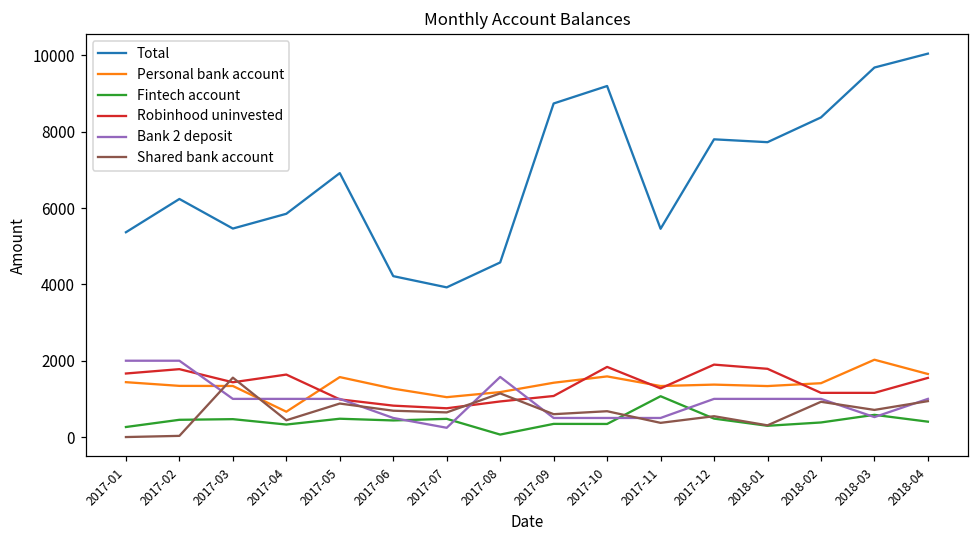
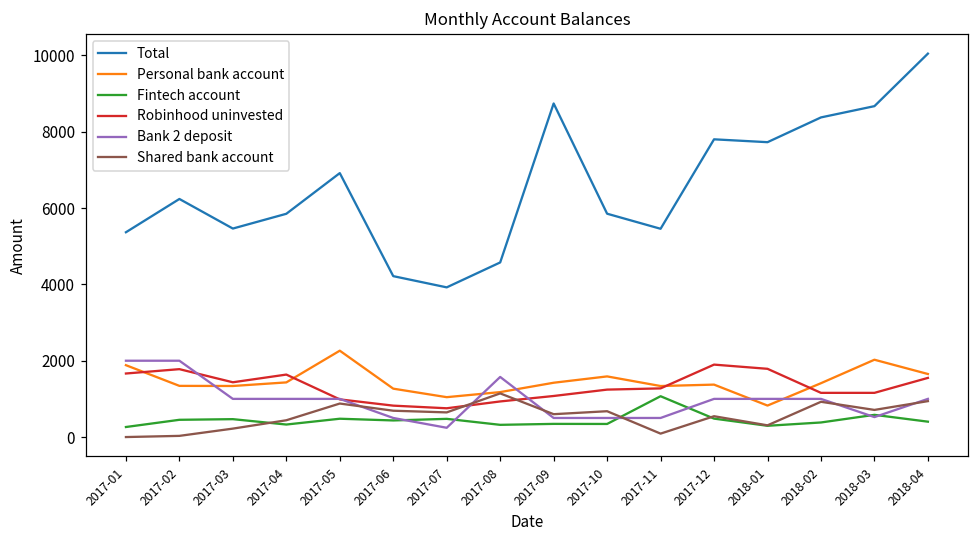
  {
    "Total": {
      "2017-01": 5400,
      "2017-02": 6200,
      "2017-03": 5500,
      "2017-04": 5900,
      "2017-05": 6900,
      "2017-06": 4200,
      "2017-07": 3900,
      "2017-08": 4600,
      "2017-09": 8700,
-     "2017-10": 9200,
+     "2017-10": 5900,
      "2017-11": 5500,
      "2017-12": 7800,
      "2018-01": 7700,
      "2018-02": 8400,
-     "2018-03": 9700,
+     "2018-03": 8700,
      "2018-04": 10000
    },
    "Personal bank account": {
-     "2017-01": 1400,
+     "2017-01": 1900,
      "2017-02": 1300,
      "2017-03": 1300,
-     "2017-04": 700,
-     "2017-05": 1600,
+     "2017-04": 1400,
+     "2017-05": 2300,
      "2017-06": 1300,
      "2017-07": 1000,
      "2017-09": 1400,
      "2017-10": 1600,
      "2017-12": 1400,
-     "2018-01": 1300,
+     "2018-01": 800,
      "2018-02": 1400,
      "2018-03": 2000,
      "2018-04": 1700
    },
    "Fintech account": {
      "2017-01": 300,
      "2017-02": 500,
      "2017-03": 500,
      "2017-04": 300,
      "2017-05": 500,
      "2017-07": 500,
-     "2017-08": 100,
+     "2017-08": 300,
      "2017-09": 300,
      "2017-10": 300,
      "2017-11": 1100,
      "2018-02": 400,
      "2018-04": 400
    },
    "Robinhood uninvested": {
      "2017-01": 1700,
      "2017-02": 1800,
      "2017-03": 1400,
      "2017-04": 1600,
      "2017-06": 800,
      "2017-07": 800,
      "2017-08": 900,
      "2017-09": 1100,
-     "2017-10": 1800,
+     "2017-10": 1200,
      "2017-12": 1900,
      "2018-01": 1800,
      "2018-02": 1200,
      "2018-03": 1200,
      "2018-04": 1600
    },
    "Bank 2 deposit": {
      "2017-01": 2000,
      "2017-02": 2000,
      "2017-03": 1000,
      "2017-04": 1000,
      "2017-07": 200,
      "2017-08": 1600,
      "2017-09": 500,
      "2017-10": 500,
      "2017-11": 500,
      "2017-12": 1000,
      "2018-01": 1000,
      "2018-02": 1000
    },
    "Shared bank account": {
      "2017-01": 0,
      "2017-02": 0,
-     "2017-03": 1600,
+     "2017-03": 200,
      "2017-04": 400,
      "2017-05": 900,
      "2017-06": 700,
      "2017-07": 600,
      "2017-09": 600,
      "2017-10": 700,
-     "2017-11": 400,
+     "2017-11": 100,
      "2018-02": 900,
      "2018-03": 700
    }
  }
